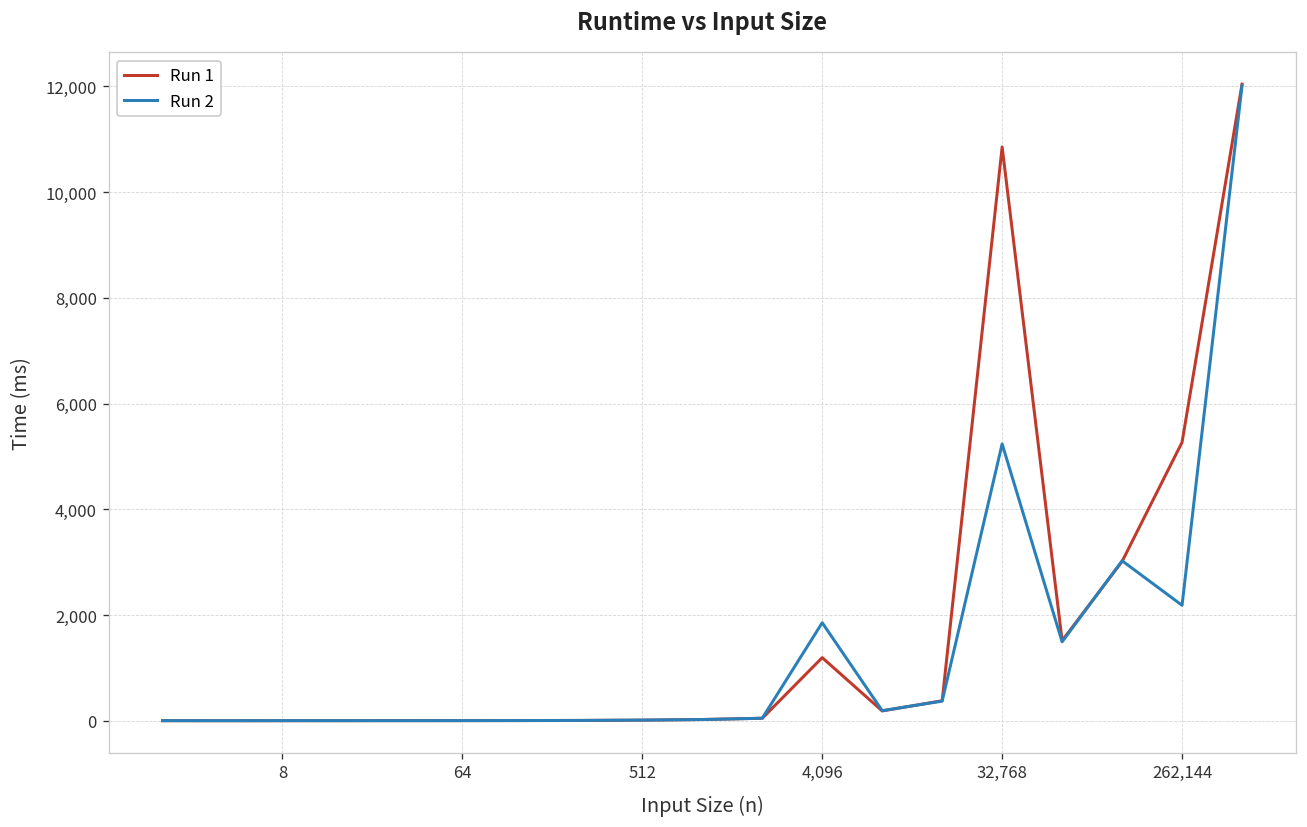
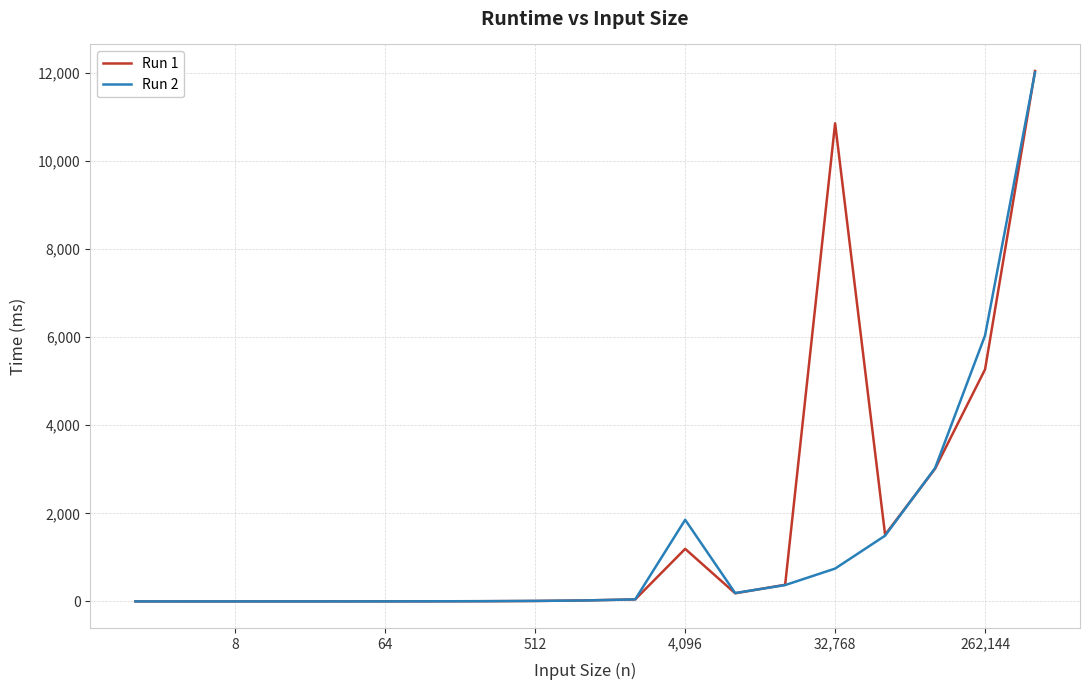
  {
    "Run 1": {
      "4,096": "1,200",
      "32,768": "10,900",
      "262,144": "5,300"
    },
    "Run 2": {
      "4,096": "1,900",
-     "32,768": "5,200",
-     "262,144": "2,200"
+     "32,768": "700",
+     "262,144": "6,000"
    }
  }
